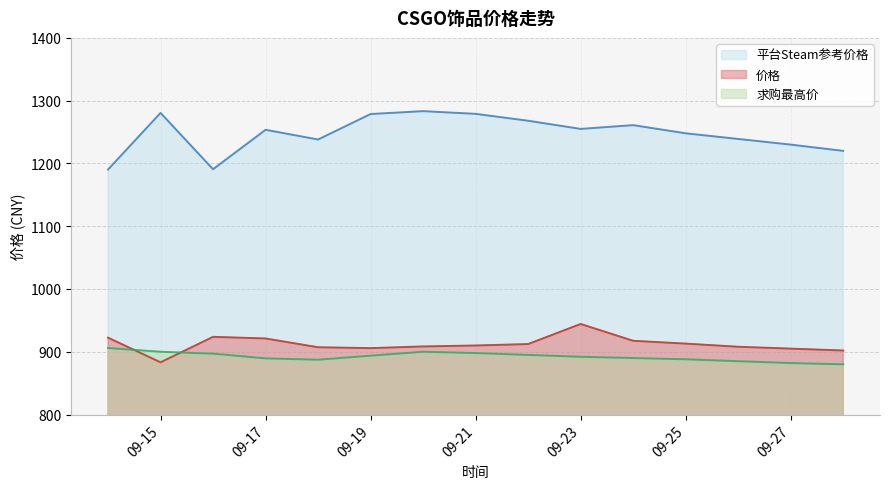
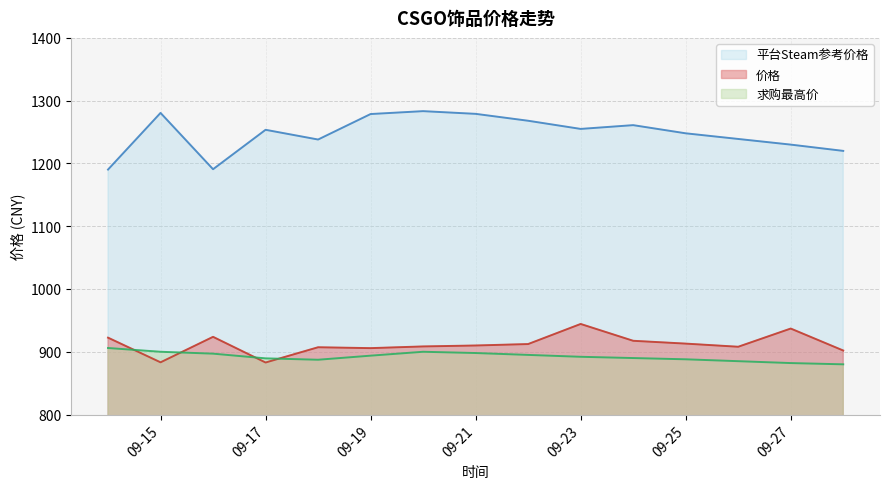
  {
    "价格": {
      "09-15": 880,
-     "09-17": 920,
+     "09-17": 880,
      "09-19": 910,
      "09-21": 910,
      "09-23": 940,
      "09-25": 910,
-     "09-27": 910
+     "09-27": 940
    }
  }
